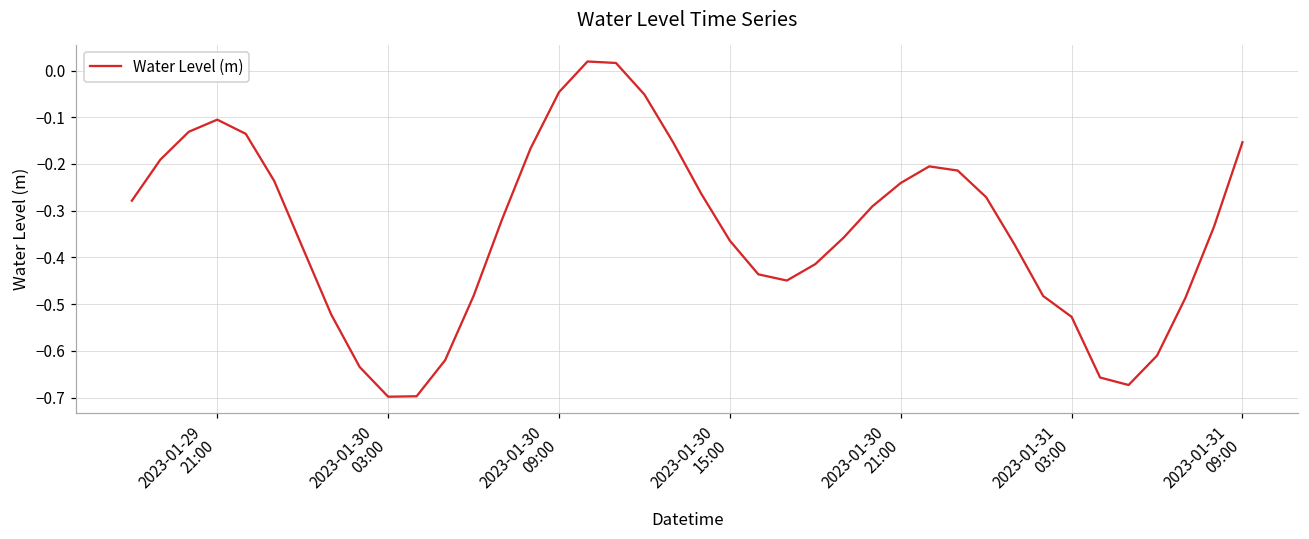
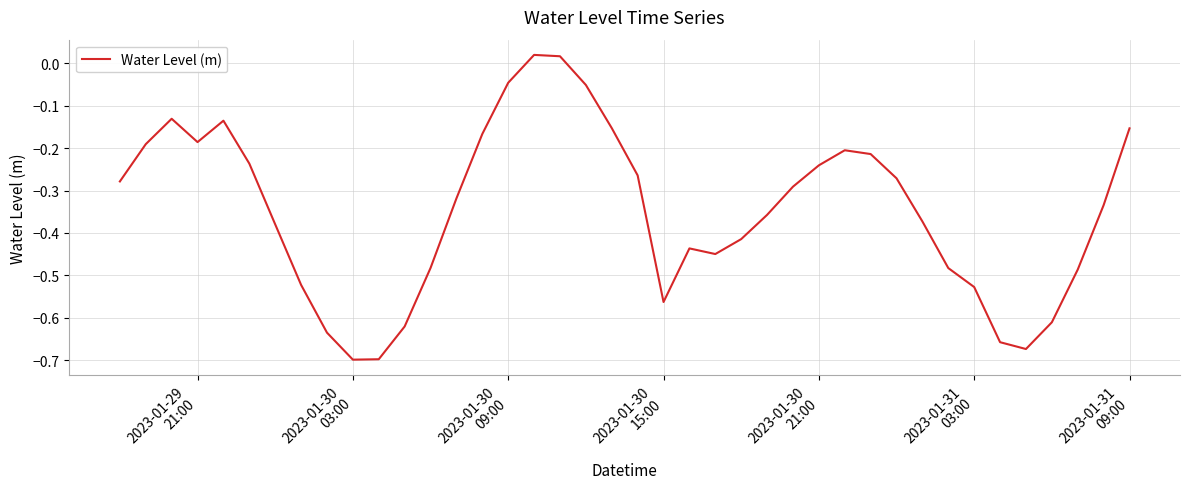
  {
-   "2023-01-29 21:00": -0.11,
+   "2023-01-29 21:00": -0.19,
    "2023-01-30 03:00": -0.70,
    "2023-01-30 09:00": -0.05,
-   "2023-01-30 15:00": -0.36,
+   "2023-01-30 15:00": -0.56,
    "2023-01-30 21:00": -0.24,
    "2023-01-31 03:00": -0.53,
    "2023-01-31 09:00": -0.15
  }
